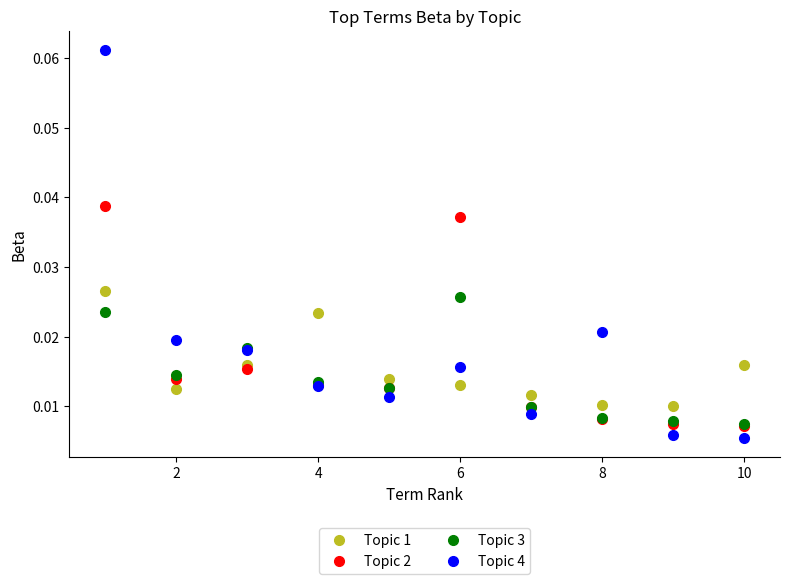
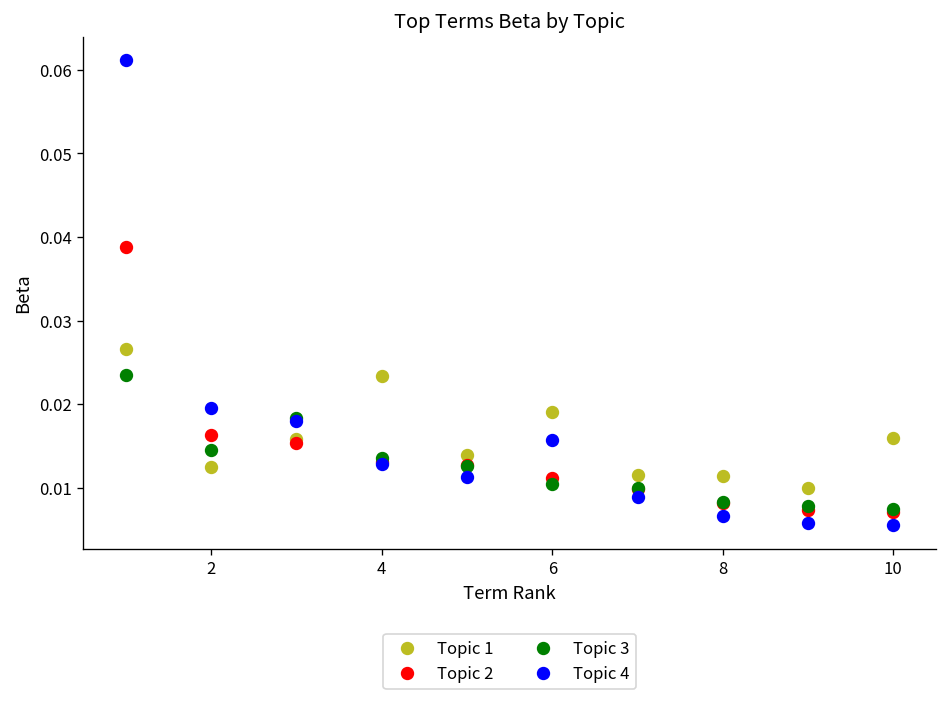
  {
    "Topic 1": {
      "2": 0.012,
      "4": 0.023,
-     "6": 0.013,
-     "8": 0.010,
+     "6": 0.019,
+     "8": 0.011,
      "10": 0.016
    },
    "Topic 2": {
-     "2": 0.014,
-     "6": 0.037
+     "2": 0.016,
+     "6": 0.011
    },
    "Topic 3": {
      "2": 0.015,
      "4": 0.014,
-     "6": 0.026
+     "6": 0.010
    },
    "Topic 4": {
      "2": 0.020,
      "6": 0.016,
-     "8": 0.021,
+     "8": 0.007,
      "10": 0.005
    }
  }
